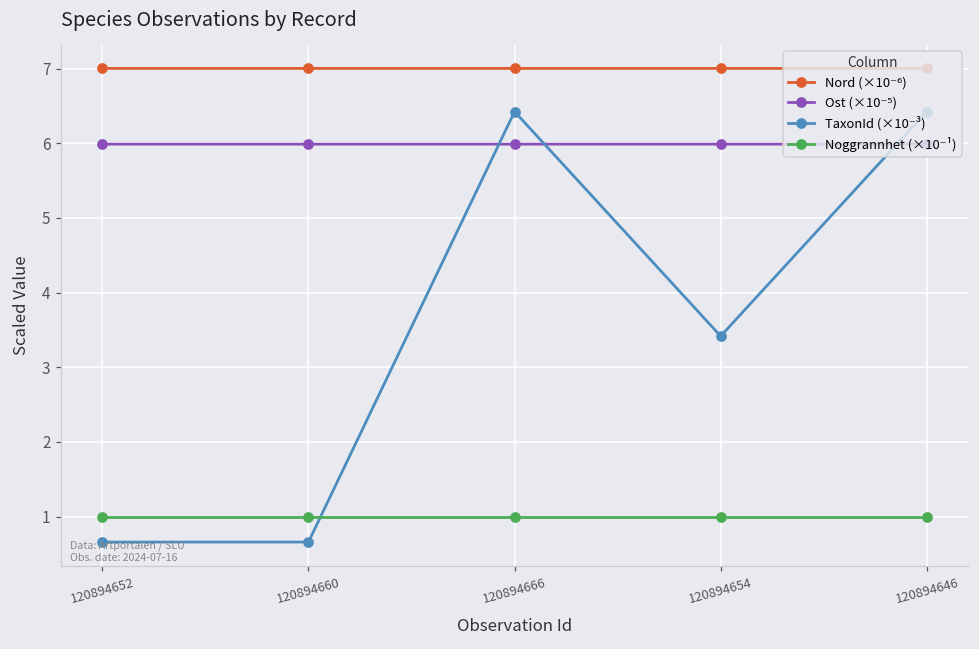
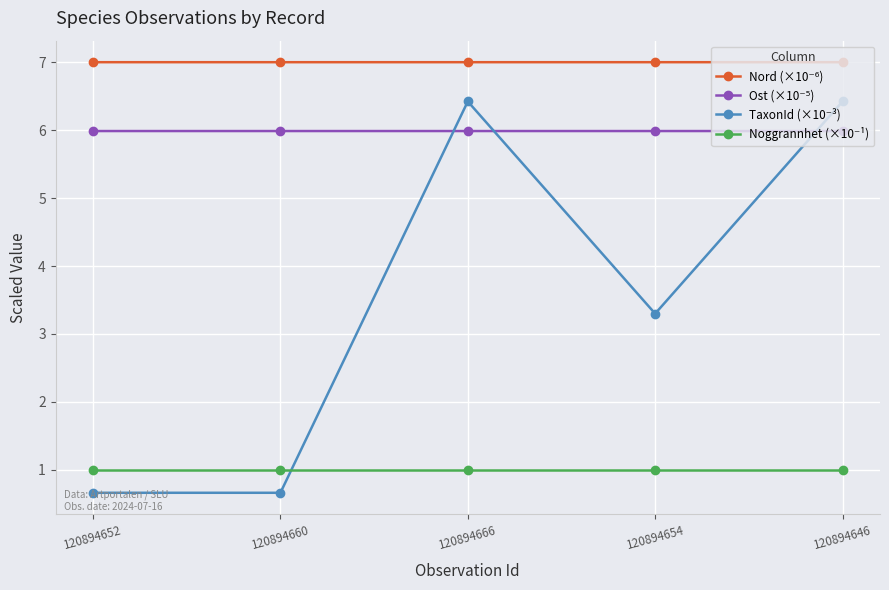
  {
    "Nord (×10⁻⁶)": {
      "120894652": 7.0,
      "120894660": 7.0,
      "120894666": 7.0,
      "120894654": 7.0
    },
    "Ost (×10⁻⁵)": {
      "120894652": 6.0,
      "120894660": 6.0,
      "120894666": 6.0,
      "120894654": 6.0
    },
    "TaxonId (×10⁻³)": {
      "120894660": 0.7,
      "120894666": 6.4,
-     "120894654": 3.4
+     "120894654": 3.3
    },
    "Noggrannhet (×10⁻¹)": {
      "120894652": 1.0,
      "120894660": 1.0,
      "120894666": 1.0,
      "120894654": 1.0,
      "120894646": 1.0
    }
  }
